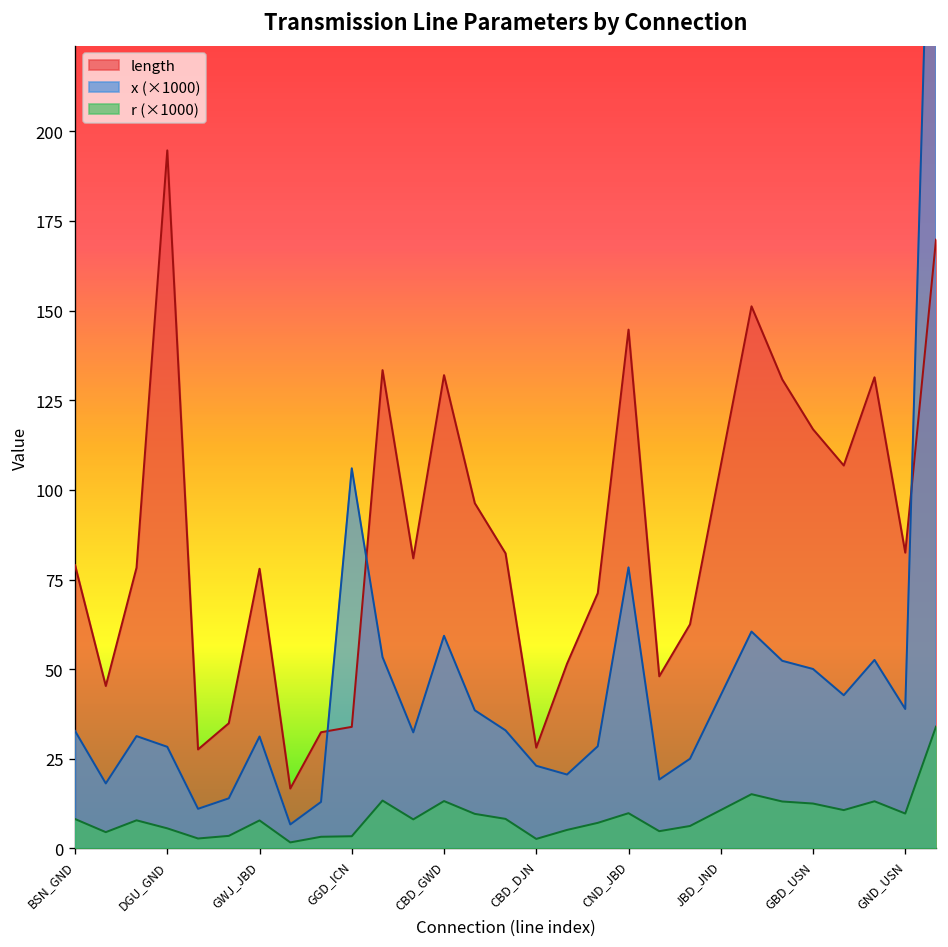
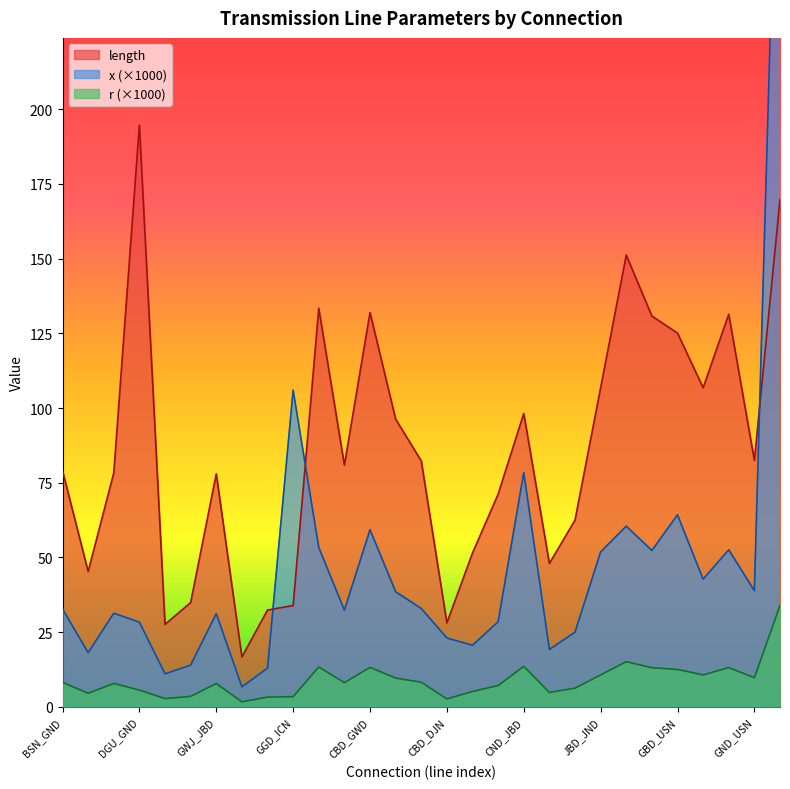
  {
    "length": {
      "BSN_GND": 79,
      "DGU_GND": 195,
      "GWJ_JBD": 78,
      "GGD_ICN": 34,
      "CBD_GWD": 132,
      "CBD_DJN": 28,
-     "CND_JBD": 145,
+     "CND_JBD": 98,
      "JBD_JND": 107,
-     "GBD_USN": 117,
+     "GBD_USN": 125,
      "GND_USN": 83
    },
    "x (×1000)": {
      "BSN_GND": 33,
      "DGU_GND": 28,
      "GWJ_JBD": 31,
      "GGD_ICN": 106,
      "CBD_GWD": 59,
      "CBD_DJN": 23,
      "CND_JBD": 78,
-     "JBD_JND": 43,
-     "GBD_USN": 50,
+     "JBD_JND": 52,
+     "GBD_USN": 64,
      "GND_USN": 39
    },
    "r (×1000)": {
      "BSN_GND": 8,
      "DGU_GND": 6,
      "GWJ_JBD": 8,
      "GGD_ICN": 3,
      "CBD_GWD": 13,
      "CBD_DJN": 3,
-     "CND_JBD": 10,
+     "CND_JBD": 14,
      "JBD_JND": 11,
      "GBD_USN": 13,
      "GND_USN": 10
    }
  }
